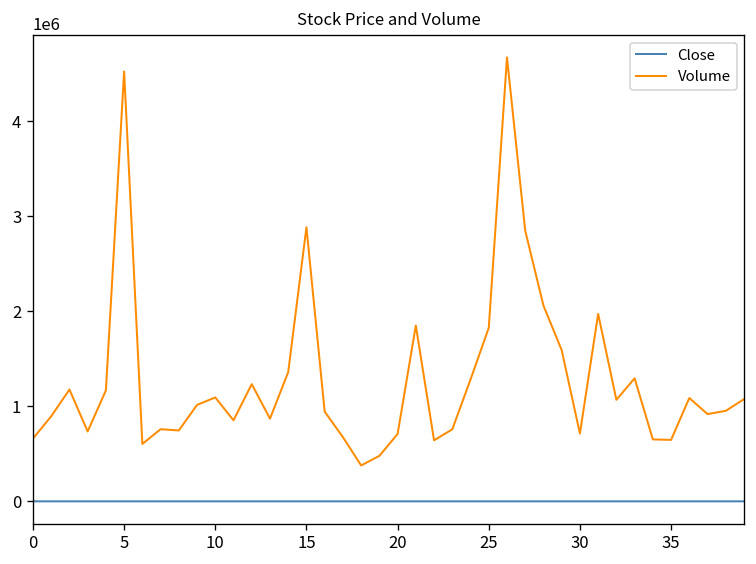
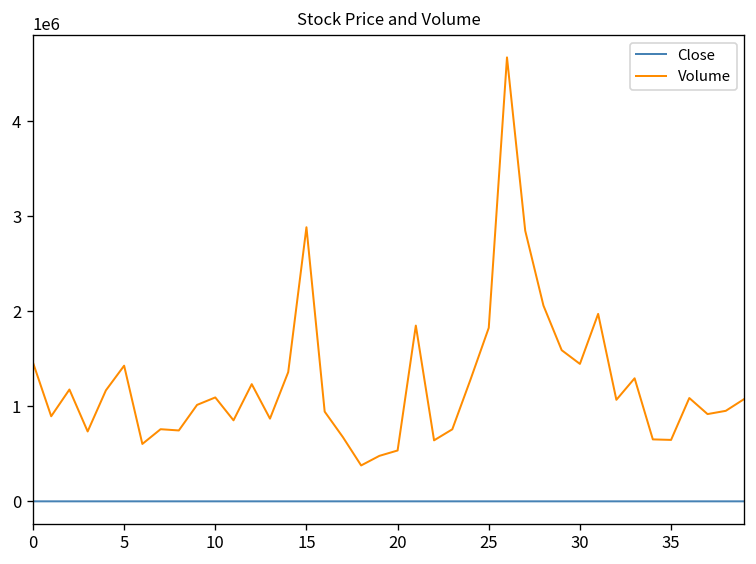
  {
    "Close": {
      "0": 0,
      "5": 0,
      "10": 0,
      "15": 0,
      "20": 0,
      "25": 0,
      "30": 0,
      "35": 0
    },
    "Volume": {
-     "0": 700000,
-     "5": 4500000,
+     "0": 1500000,
+     "5": 1400000,
      "10": 1100000,
      "15": 2900000,
-     "20": 700000,
+     "20": 500000,
      "25": 1800000,
-     "30": 700000,
+     "30": 1400000,
      "35": 600000
    }
  }
